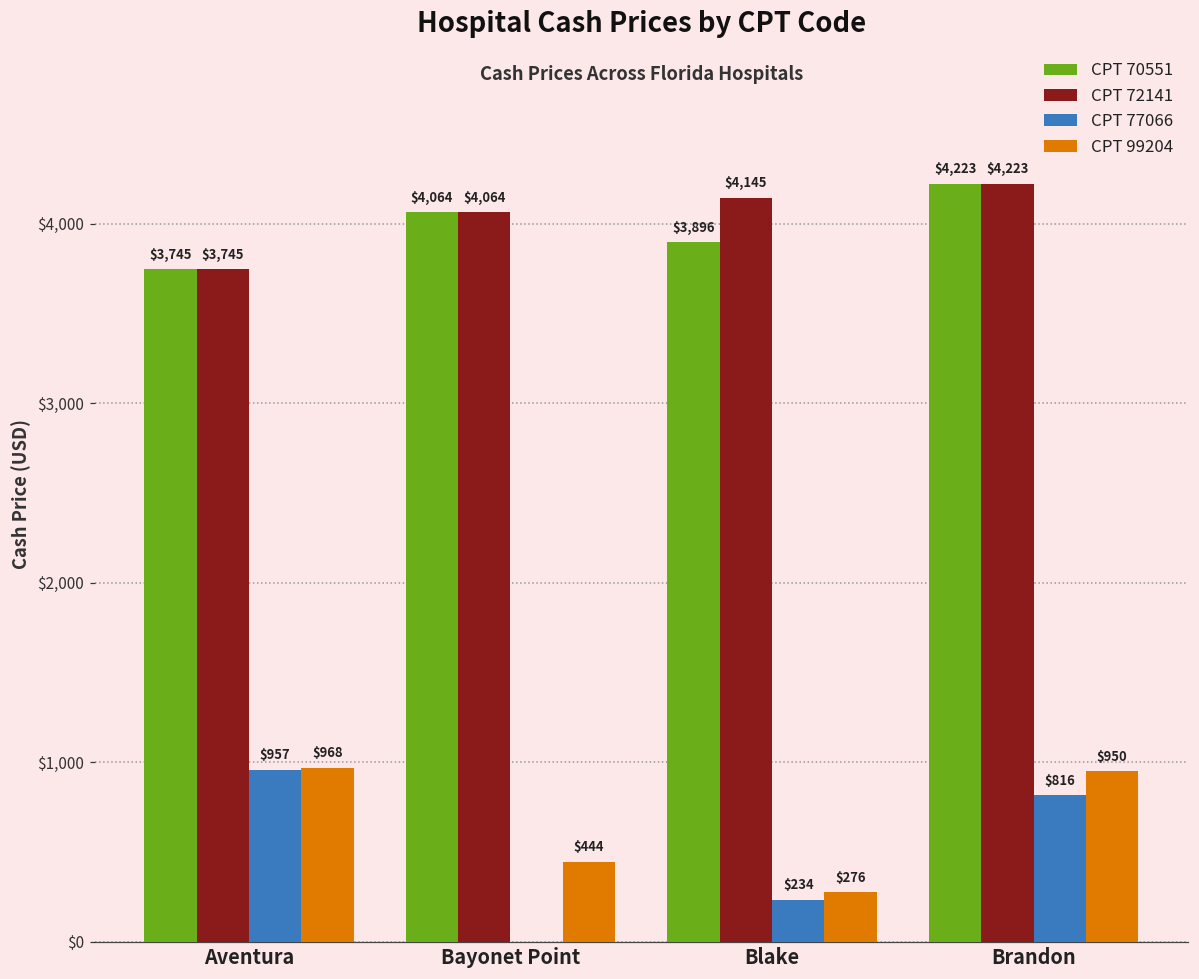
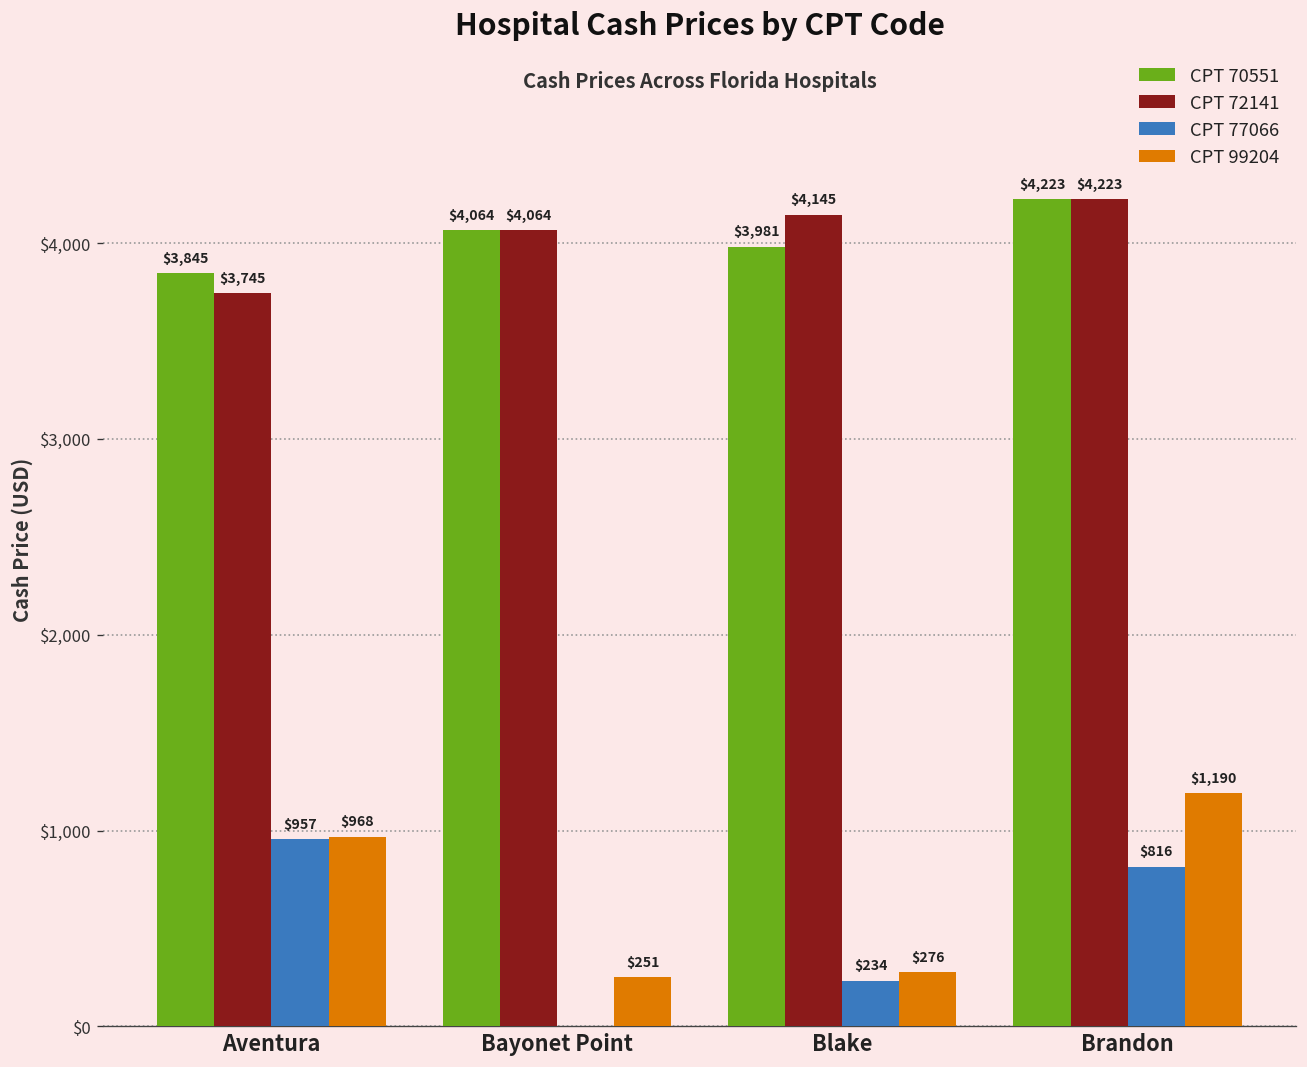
  {
    "CPT 70551": {
-     "Aventura": "$3,745",
+     "Aventura": "$3,845",
      "Bayonet Point": "$4,064",
-     "Blake": "$3,896",
+     "Blake": "$3,981",
      "Brandon": "$4,223"
    },
    "CPT 72141": {
      "Aventura": "$3,745",
      "Bayonet Point": "$4,064",
      "Blake": "$4,145",
      "Brandon": "$4,223"
    },
    "CPT 77066": {
      "Aventura": "$957",
      "Blake": "$234",
      "Brandon": "$816"
    },
    "CPT 99204": {
      "Aventura": "$968",
-     "Bayonet Point": "$444",
+     "Bayonet Point": "$251",
      "Blake": "$276",
-     "Brandon": "$950"
+     "Brandon": "$1,190"
    }
  }
